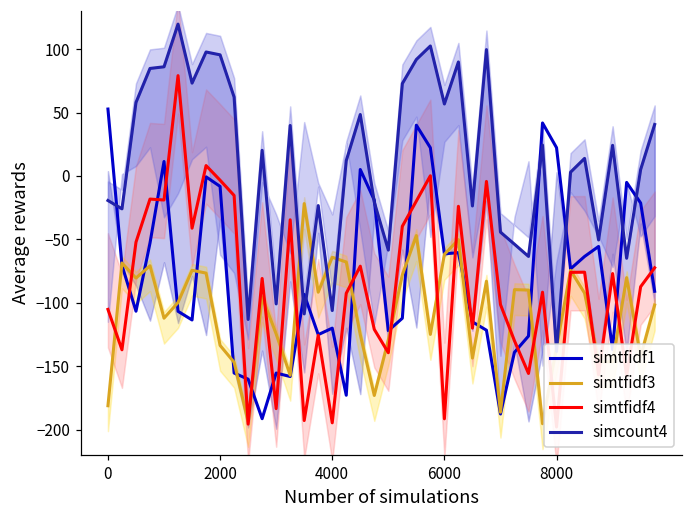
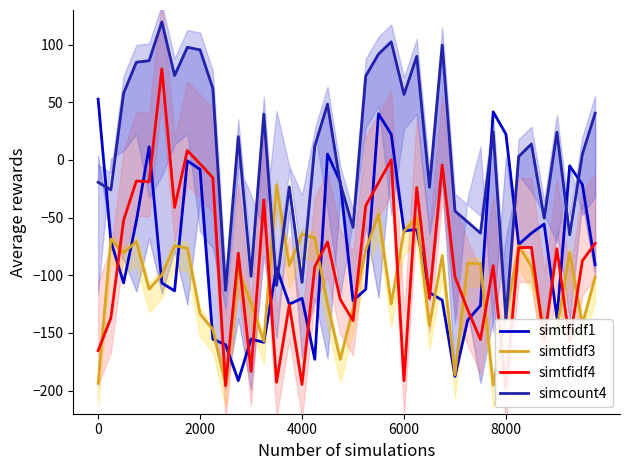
  {
    "simtfidf3": {
-     "0": -181,
+     "0": -194,
      "2000": -134,
      "4000": -64,
      "8000": -135
    },
    "simtfidf4": {
-     "0": -105,
+     "0": -165,
      "2000": -3,
      "4000": -195,
      "6000": -191
    }
  }
